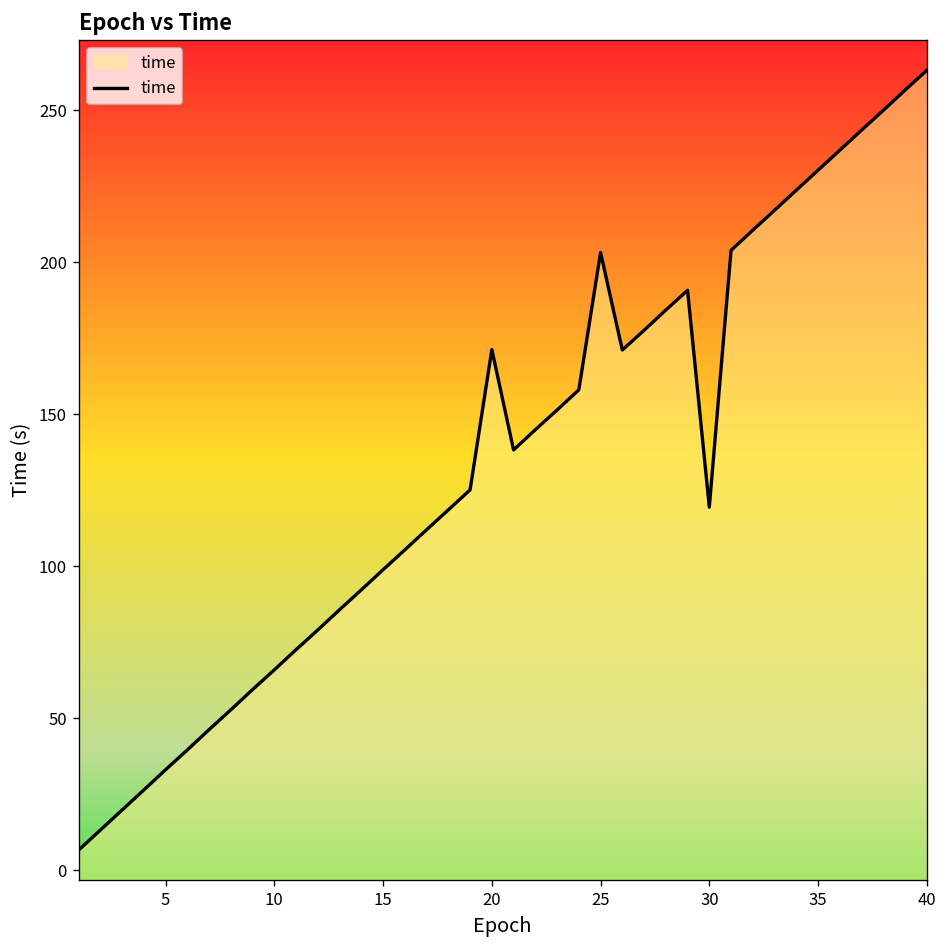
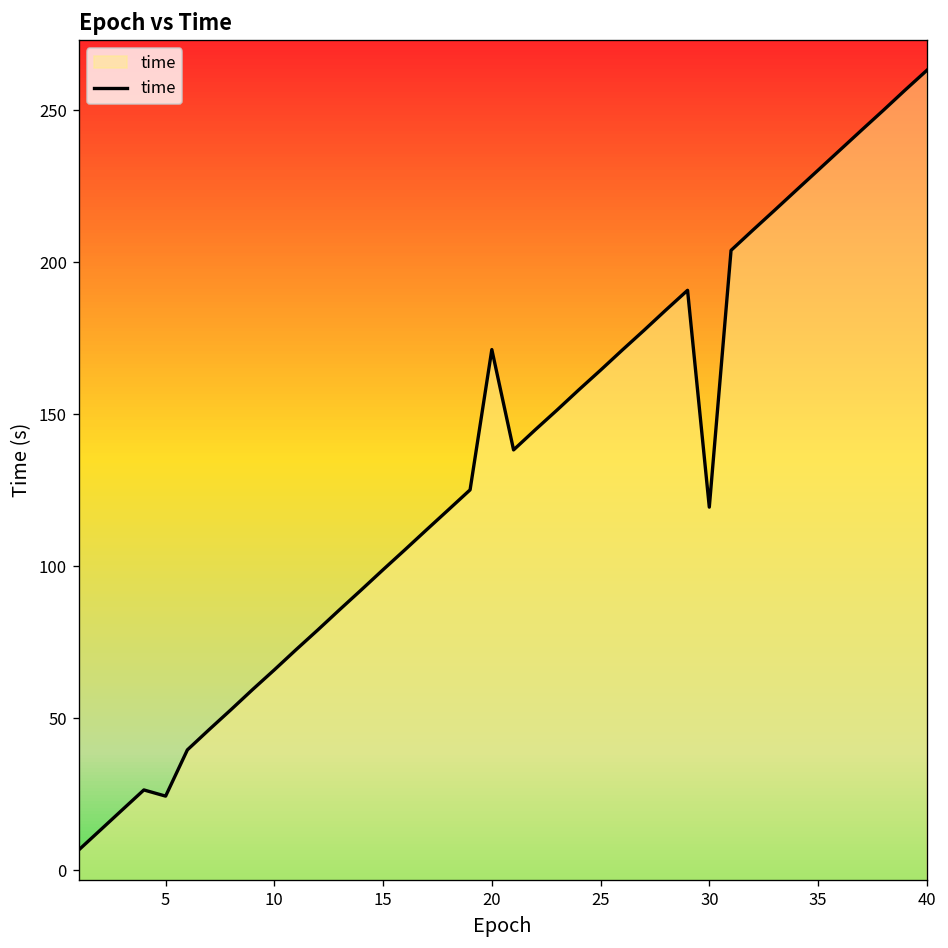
  {
-   "5": 33,
+   "5": 24,
    "10": 66,
    "15": 99,
    "20": 171,
-   "25": 203,
+   "25": 164,
    "30": 119,
    "35": 230,
    "40": 263
  }
